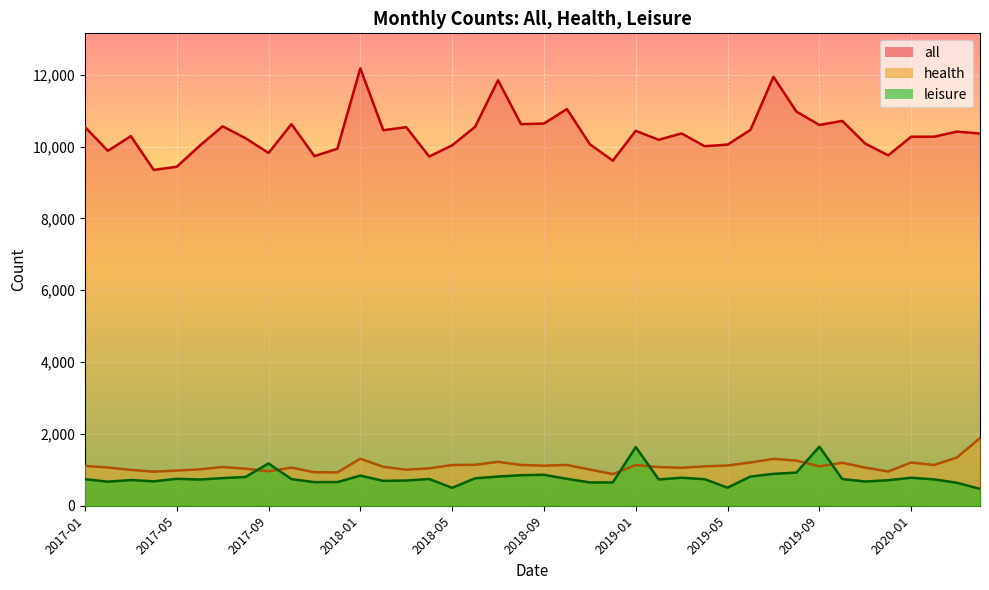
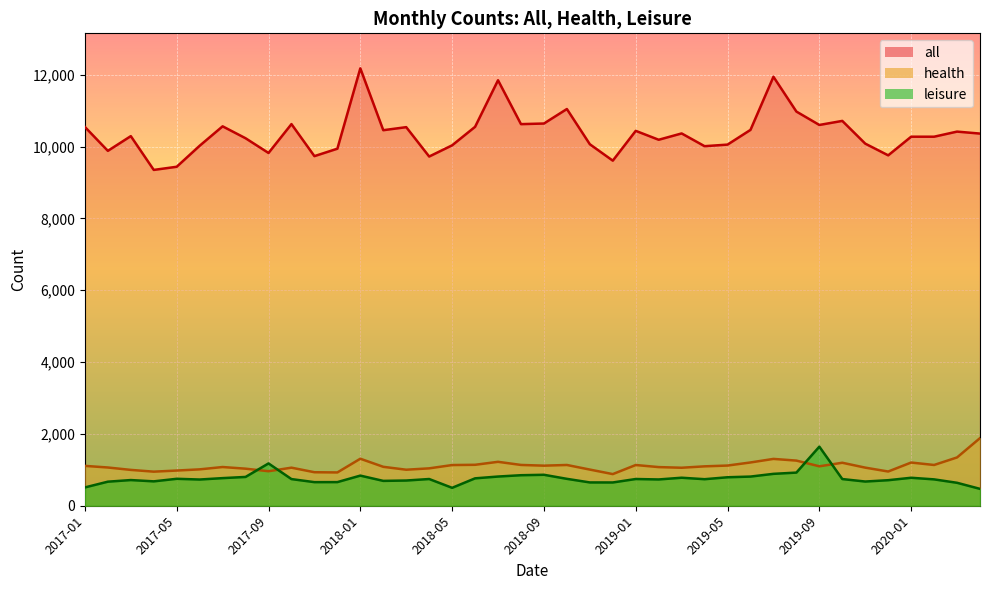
  {
    "leisure": {
-     "2017-01": "700",
+     "2017-01": "500",
      "2017-05": "800",
      "2017-09": "1,200",
      "2018-01": "800",
      "2018-05": "500",
      "2018-09": "900",
-     "2019-01": "1,600",
-     "2019-05": "500",
+     "2019-01": "700",
+     "2019-05": "800",
      "2019-09": "1,600",
      "2020-01": "800"
    }
  }
